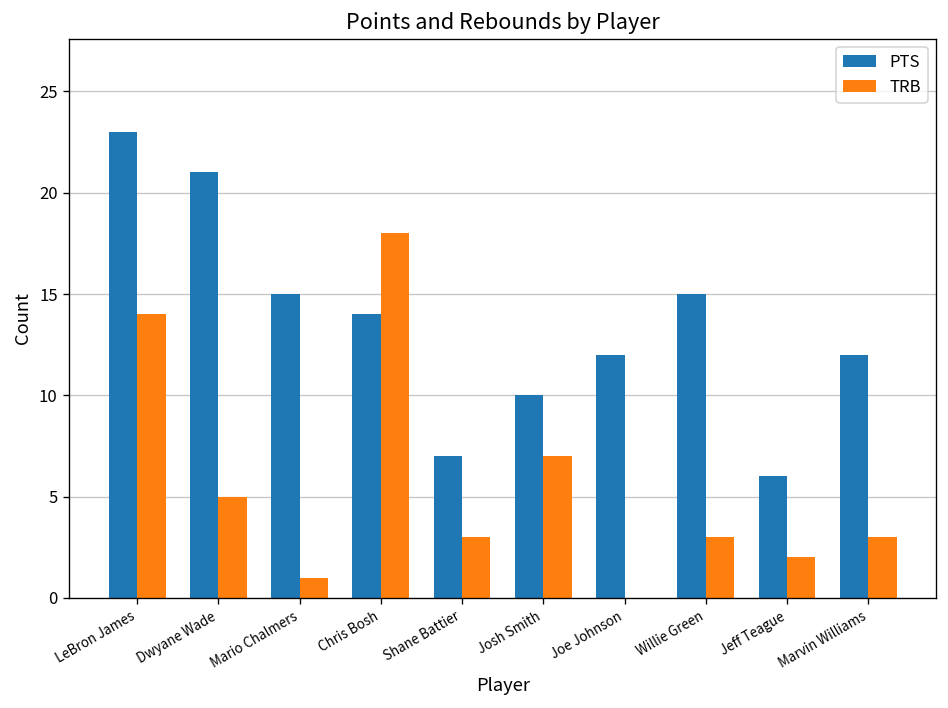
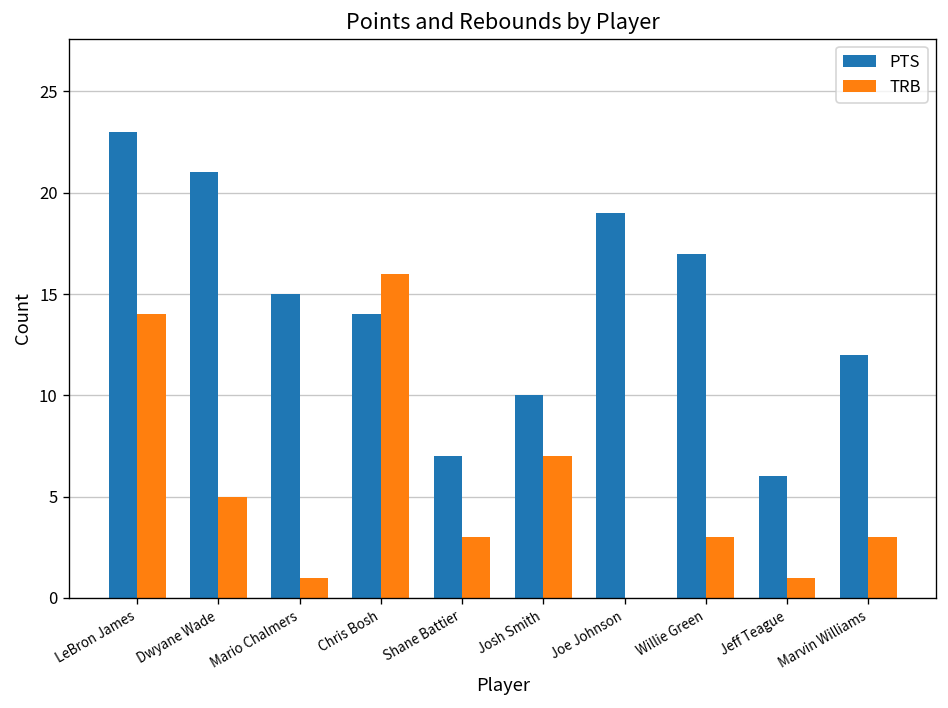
  {
    "PTS": {
      "LeBron James": 23,
      "Dwyane Wade": 21,
      "Mario Chalmers": 15,
      "Chris Bosh": 14,
      "Shane Battier": 7,
      "Josh Smith": 10,
-     "Joe Johnson": 12,
-     "Willie Green": 15,
+     "Joe Johnson": 19,
+     "Willie Green": 17,
      "Jeff Teague": 6,
      "Marvin Williams": 12
    },
    "TRB": {
      "LeBron James": 14,
      "Dwyane Wade": 5,
      "Mario Chalmers": 1,
-     "Chris Bosh": 18,
+     "Chris Bosh": 16,
      "Shane Battier": 3,
      "Josh Smith": 7,
      "Joe Johnson": 0,
      "Willie Green": 3,
-     "Jeff Teague": 2,
+     "Jeff Teague": 1,
      "Marvin Williams": 3
    }
  }
